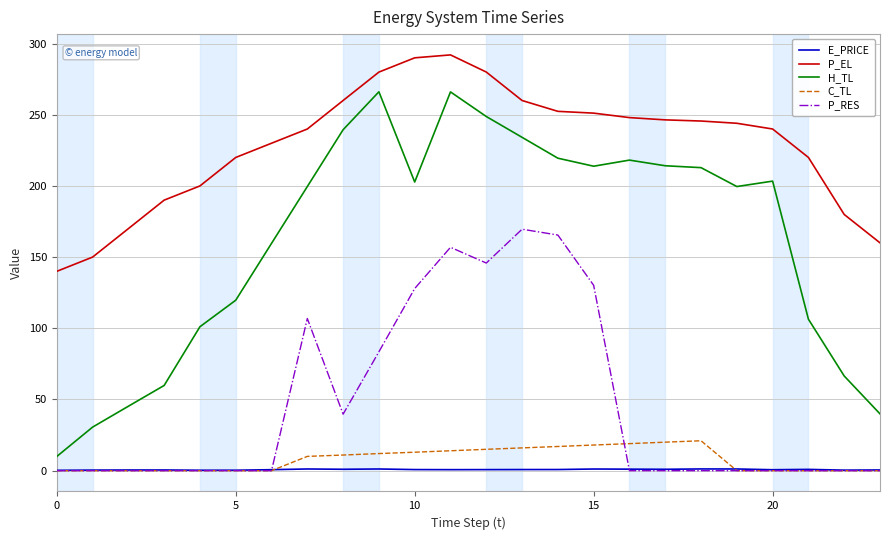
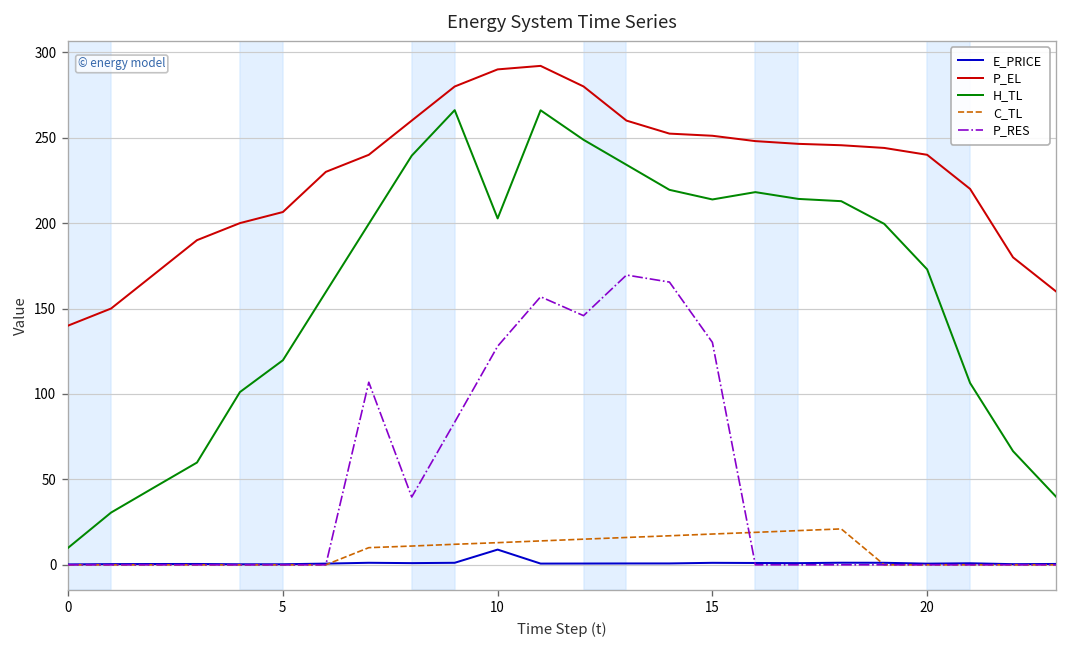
  {
    "E_PRICE": {
-     "10": 1,
+     "10": 9,
      "15": 1
    },
    "P_EL": {
      "0": 140,
-     "5": 220,
+     "5": 206,
      "10": 290,
      "15": 251,
      "20": 240
    },
    "H_TL": {
      "0": 10,
      "5": 120,
      "10": 203,
      "15": 214,
-     "20": 203
+     "20": 173
    },
    "C_TL": {
      "10": 13,
      "15": 18
    },
    "P_RES": {
      "10": 128,
      "15": 130
    }
  }
